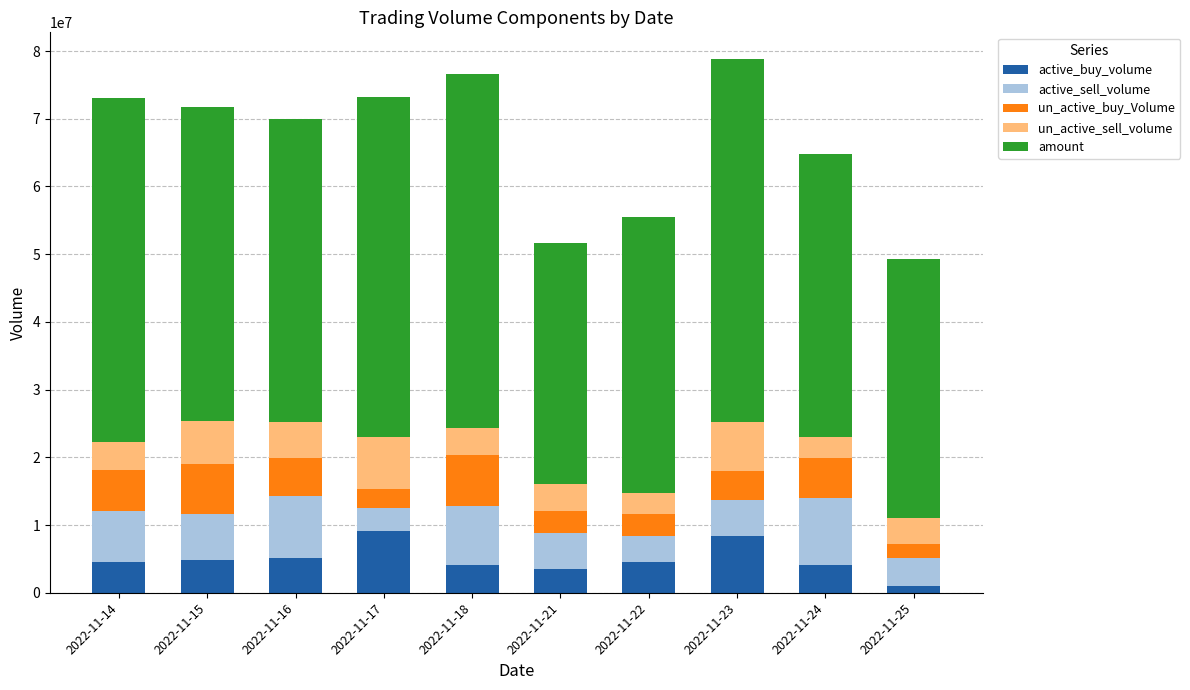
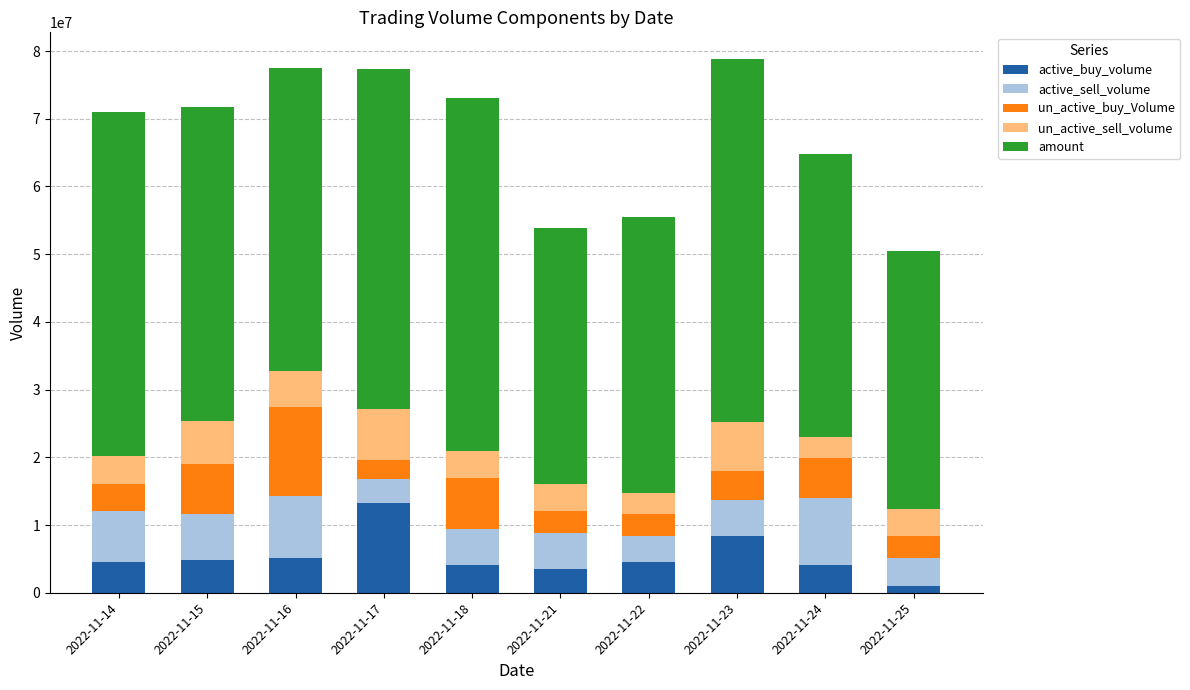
  {
    "active_buy_volume": {
      "2022-11-14": 4000000,
      "2022-11-15": 5000000,
      "2022-11-16": 5000000,
-     "2022-11-17": 9000000,
+     "2022-11-17": 13000000,
      "2022-11-18": 4000000,
      "2022-11-21": 3000000,
      "2022-11-22": 5000000,
      "2022-11-23": 8000000,
      "2022-11-24": 4000000,
      "2022-11-25": 1000000
    },
    "active_sell_volume": {
      "2022-11-14": 8000000,
      "2022-11-15": 7000000,
      "2022-11-16": 9000000,
      "2022-11-17": 3000000,
-     "2022-11-18": 9000000,
+     "2022-11-18": 5000000,
      "2022-11-21": 5000000,
      "2022-11-22": 4000000,
      "2022-11-23": 5000000,
      "2022-11-24": 10000000,
      "2022-11-25": 4000000
    },
    "un_active_buy_Volume": {
-     "2022-11-14": 6000000,
+     "2022-11-14": 4000000,
      "2022-11-15": 7000000,
-     "2022-11-16": 6000000,
+     "2022-11-16": 13000000,
      "2022-11-17": 3000000,
      "2022-11-18": 8000000,
      "2022-11-21": 3000000,
      "2022-11-22": 3000000,
      "2022-11-23": 4000000,
      "2022-11-24": 6000000,
-     "2022-11-25": 2000000
+     "2022-11-25": 3000000
    },
    "un_active_sell_volume": {
      "2022-11-14": 4000000,
      "2022-11-15": 6000000,
      "2022-11-16": 5000000,
      "2022-11-17": 8000000,
      "2022-11-18": 4000000,
      "2022-11-21": 4000000,
      "2022-11-22": 3000000,
      "2022-11-23": 7000000,
      "2022-11-24": 3000000,
      "2022-11-25": 4000000
    },
    "amount": {
      "2022-11-14": 51000000,
      "2022-11-15": 46000000,
      "2022-11-16": 45000000,
      "2022-11-17": 50000000,
      "2022-11-18": 52000000,
-     "2022-11-21": 36000000,
+     "2022-11-21": 38000000,
      "2022-11-22": 41000000,
      "2022-11-23": 54000000,
      "2022-11-24": 42000000,
      "2022-11-25": 38000000
    }
  }
